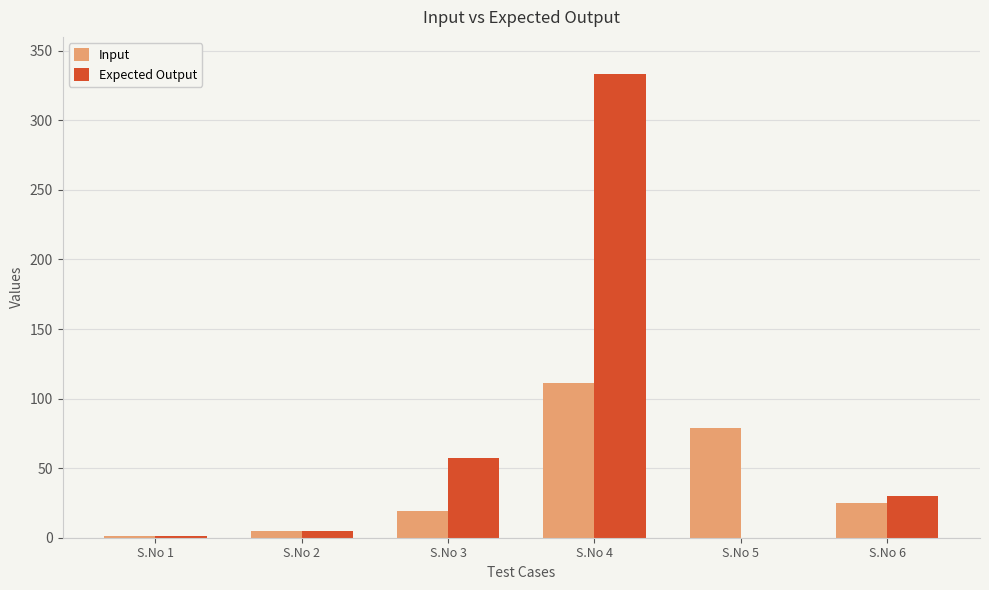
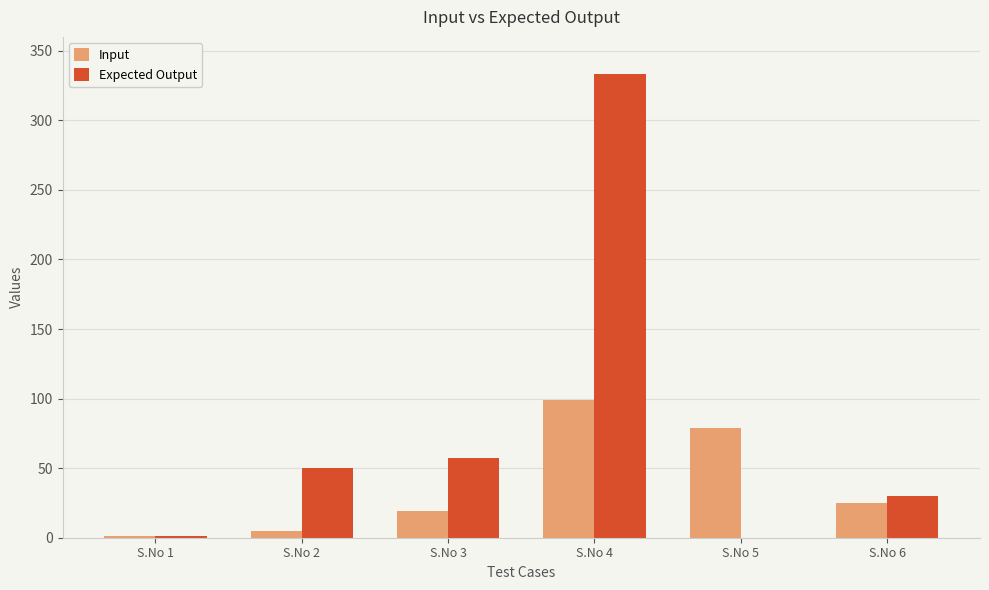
  {
    "Input": {
      "S.No 2": 5,
      "S.No 3": 19,
-     "S.No 4": 111,
+     "S.No 4": 99,
      "S.No 5": 79,
      "S.No 6": 25
    },
    "Expected Output": {
-     "S.No 2": 5,
+     "S.No 2": 50,
      "S.No 3": 57,
      "S.No 4": 333,
      "S.No 5": 0,
      "S.No 6": 30
    }
  }
